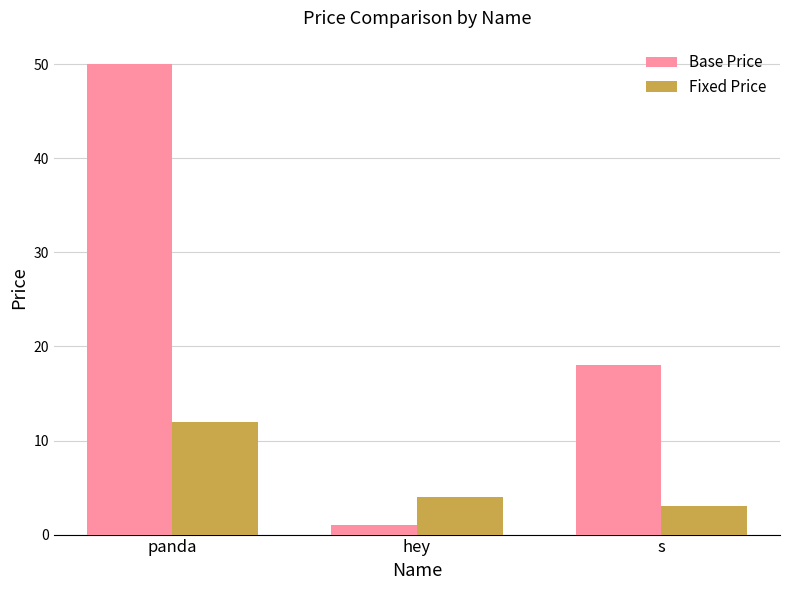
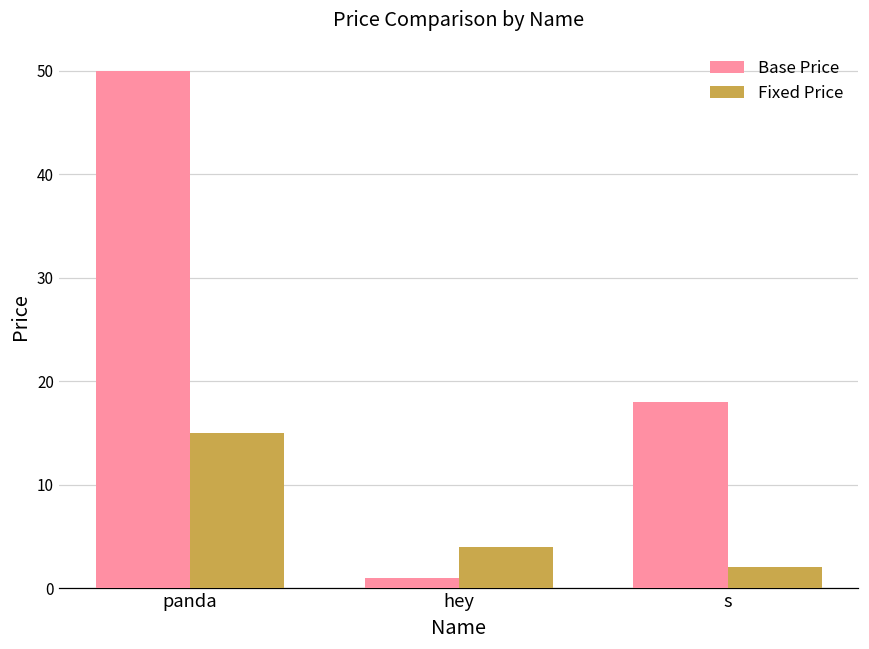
  {
    "Base Price": {
      "panda": 50,
      "hey": 1,
      "s": 18
    },
    "Fixed Price": {
-     "panda": 12,
+     "panda": 15,
      "hey": 4,
-     "s": 3
+     "s": 2
    }
  }
